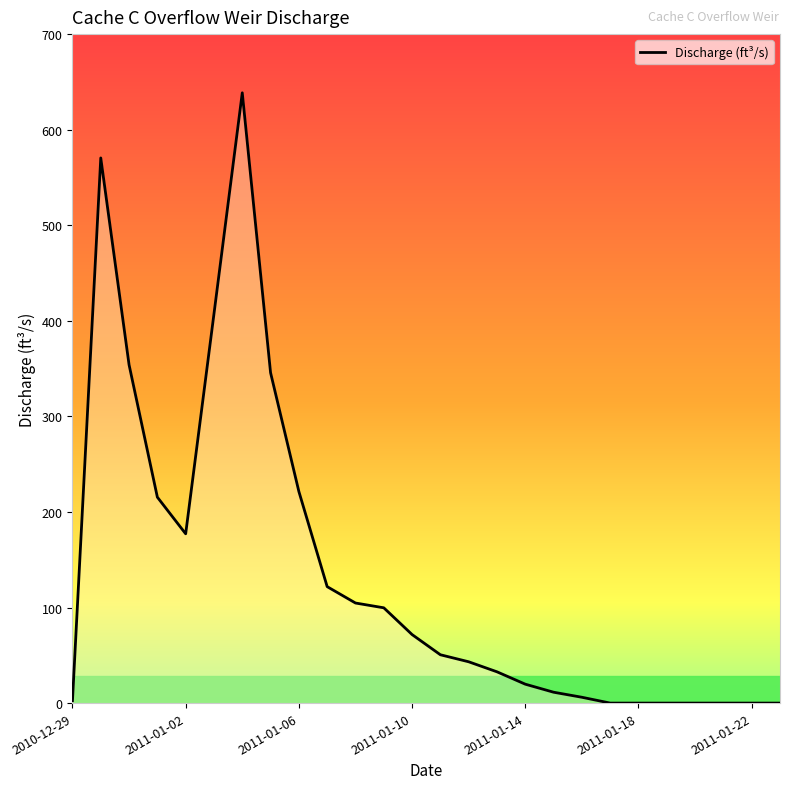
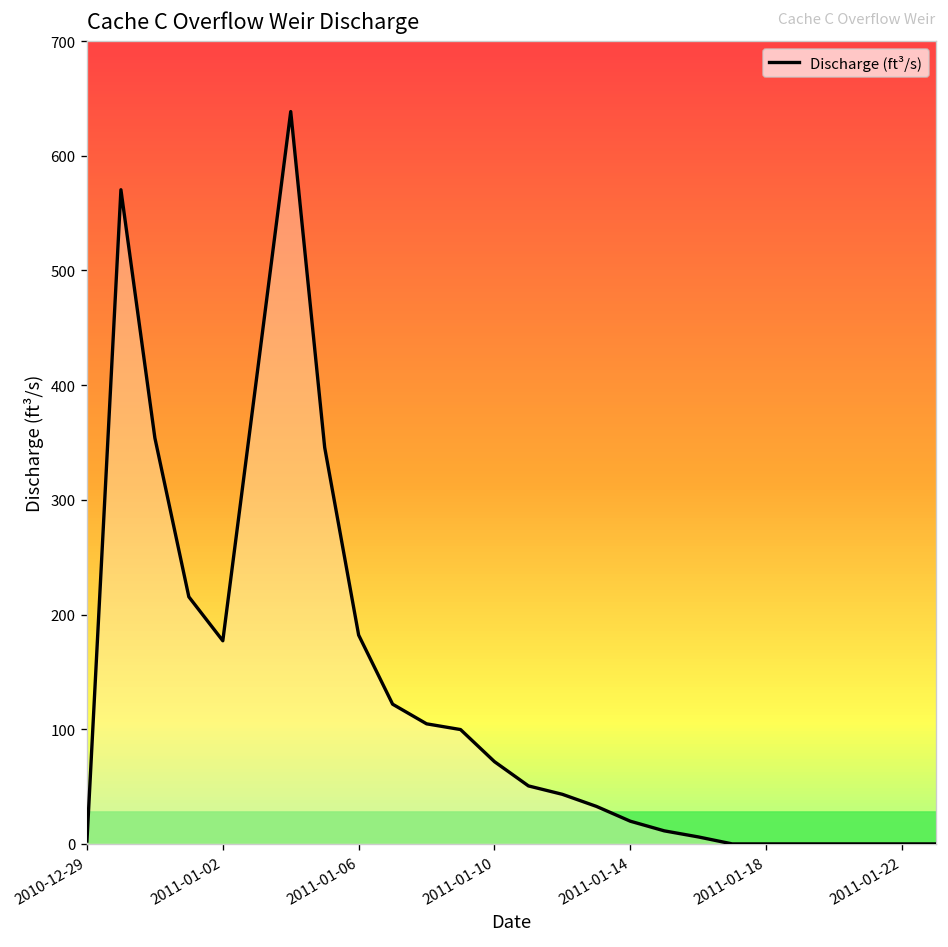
  {
    "2011-01-02": 180,
-   "2011-01-06": 220,
+   "2011-01-06": 180,
    "2011-01-10": 70
  }
